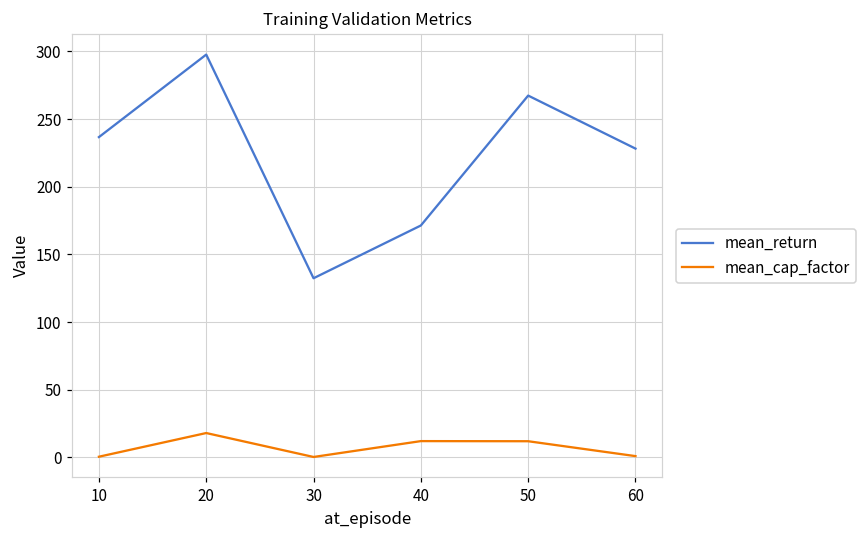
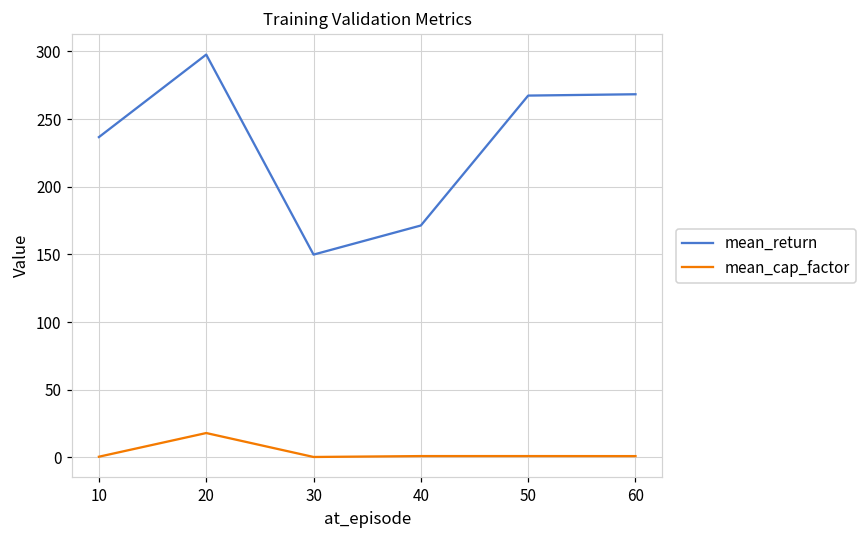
  {
    "mean_return": {
      "10": 237,
      "20": 298,
-     "30": 132,
+     "30": 150,
      "40": 171,
      "50": 267,
-     "60": 228
+     "60": 268
    },
    "mean_cap_factor": {
      "10": 0,
      "20": 18,
      "30": 0,
-     "40": 12,
-     "50": 12,
+     "40": 1,
+     "50": 1,
      "60": 1
    }
  }
